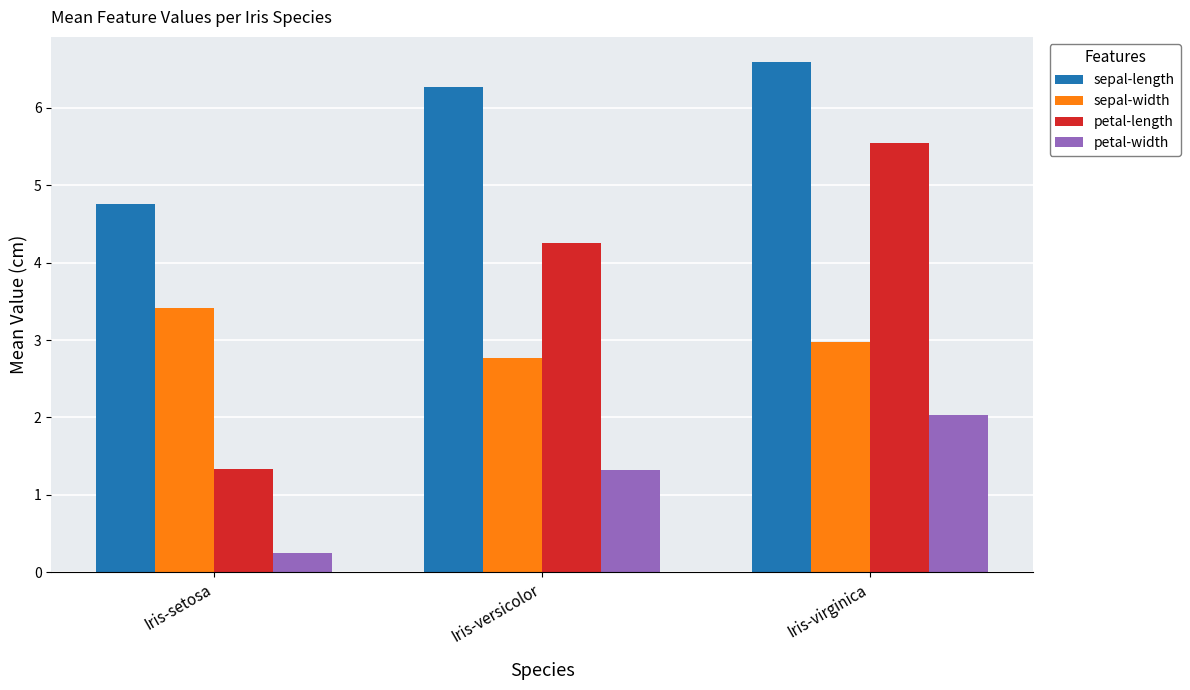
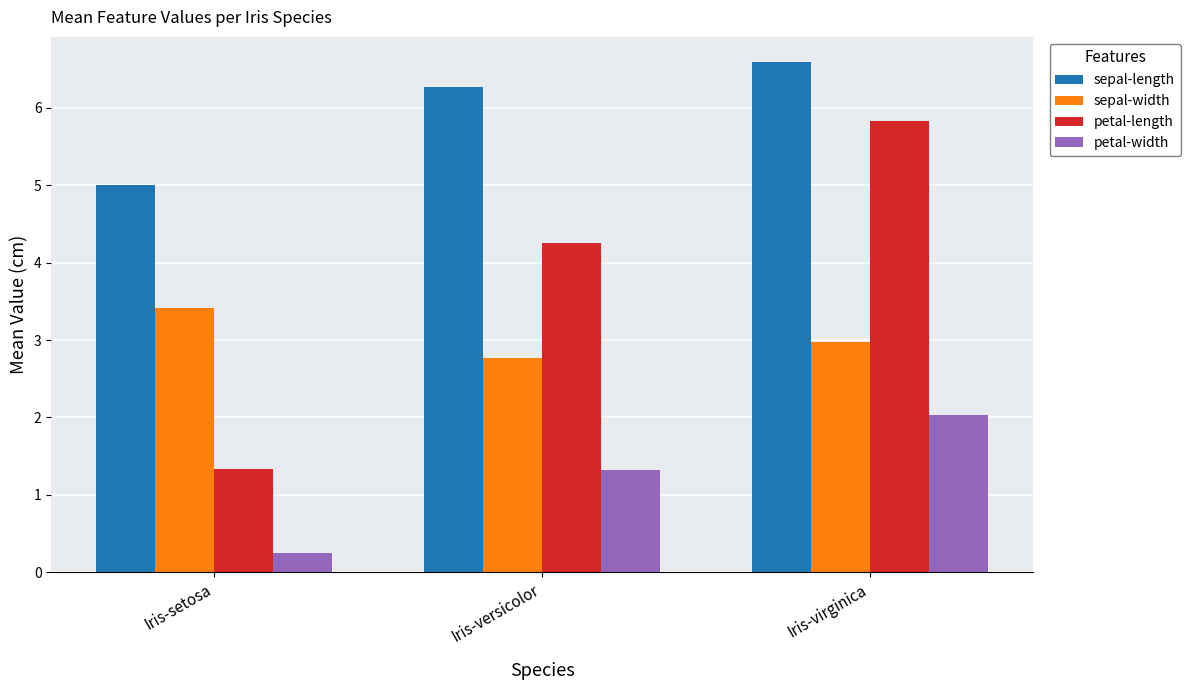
  {
    "sepal-length": {
-     "Iris-setosa": 4.8,
+     "Iris-setosa": 5.0,
      "Iris-versicolor": 6.3,
      "Iris-virginica": 6.6
    },
    "sepal-width": {
      "Iris-setosa": 3.4,
      "Iris-versicolor": 2.8,
      "Iris-virginica": 3.0
    },
    "petal-length": {
      "Iris-setosa": 1.3,
      "Iris-versicolor": 4.3,
-     "Iris-virginica": 5.6
+     "Iris-virginica": 5.8
    },
    "petal-width": {
      "Iris-setosa": 0.2,
      "Iris-versicolor": 1.3,
      "Iris-virginica": 2.0
    }
  }
